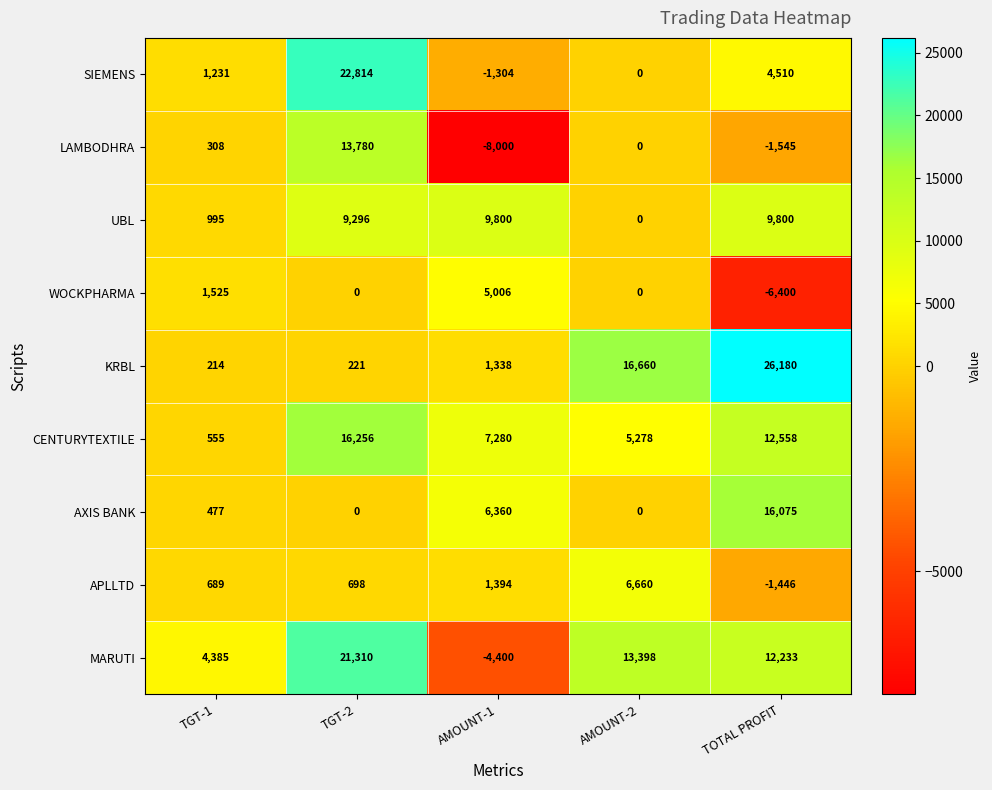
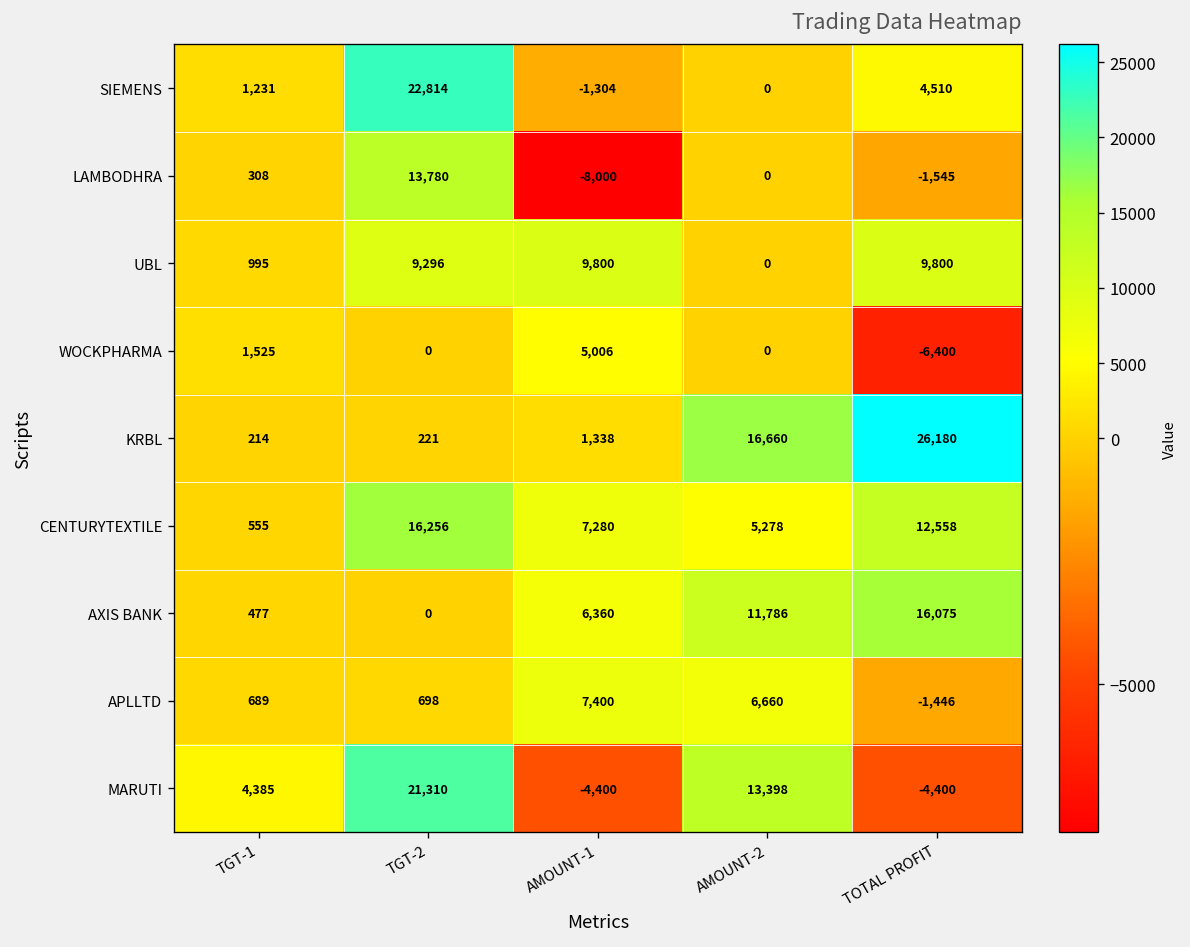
  {
    "SIEMENS": {
      "TGT-1": "1,231",
      "TGT-2": "22,814",
      "AMOUNT-1": "-1,304",
      "AMOUNT-2": "0",
      "TOTAL PROFIT": "4,510"
    },
    "LAMBODHRA": {
      "TGT-1": "308",
      "TGT-2": "13,780",
      "AMOUNT-1": "-8,000",
      "AMOUNT-2": "0",
      "TOTAL PROFIT": "-1,545"
    },
    "UBL": {
      "TGT-1": "995",
      "TGT-2": "9,296",
      "AMOUNT-1": "9,800",
      "AMOUNT-2": "0",
      "TOTAL PROFIT": "9,800"
    },
    "WOCKPHARMA": {
      "TGT-1": "1,525",
      "TGT-2": "0",
      "AMOUNT-1": "5,006",
      "AMOUNT-2": "0",
      "TOTAL PROFIT": "-6,400"
    },
    "KRBL": {
      "TGT-1": "214",
      "TGT-2": "221",
      "AMOUNT-1": "1,338",
      "AMOUNT-2": "16,660",
      "TOTAL PROFIT": "26,180"
    },
    "CENTURYTEXTILE": {
      "TGT-1": "555",
      "TGT-2": "16,256",
      "AMOUNT-1": "7,280",
      "AMOUNT-2": "5,278",
      "TOTAL PROFIT": "12,558"
    },
    "AXIS BANK": {
      "TGT-1": "477",
      "TGT-2": "0",
      "AMOUNT-1": "6,360",
-     "AMOUNT-2": "0",
+     "AMOUNT-2": "11,786",
      "TOTAL PROFIT": "16,075"
    },
    "APLLTD": {
      "TGT-1": "689",
      "TGT-2": "698",
-     "AMOUNT-1": "1,394",
+     "AMOUNT-1": "7,400",
      "AMOUNT-2": "6,660",
      "TOTAL PROFIT": "-1,446"
    },
    "MARUTI": {
      "TGT-1": "4,385",
      "TGT-2": "21,310",
      "AMOUNT-1": "-4,400",
      "AMOUNT-2": "13,398",
-     "TOTAL PROFIT": "12,233"
+     "TOTAL PROFIT": "-4,400"
    }
  }
